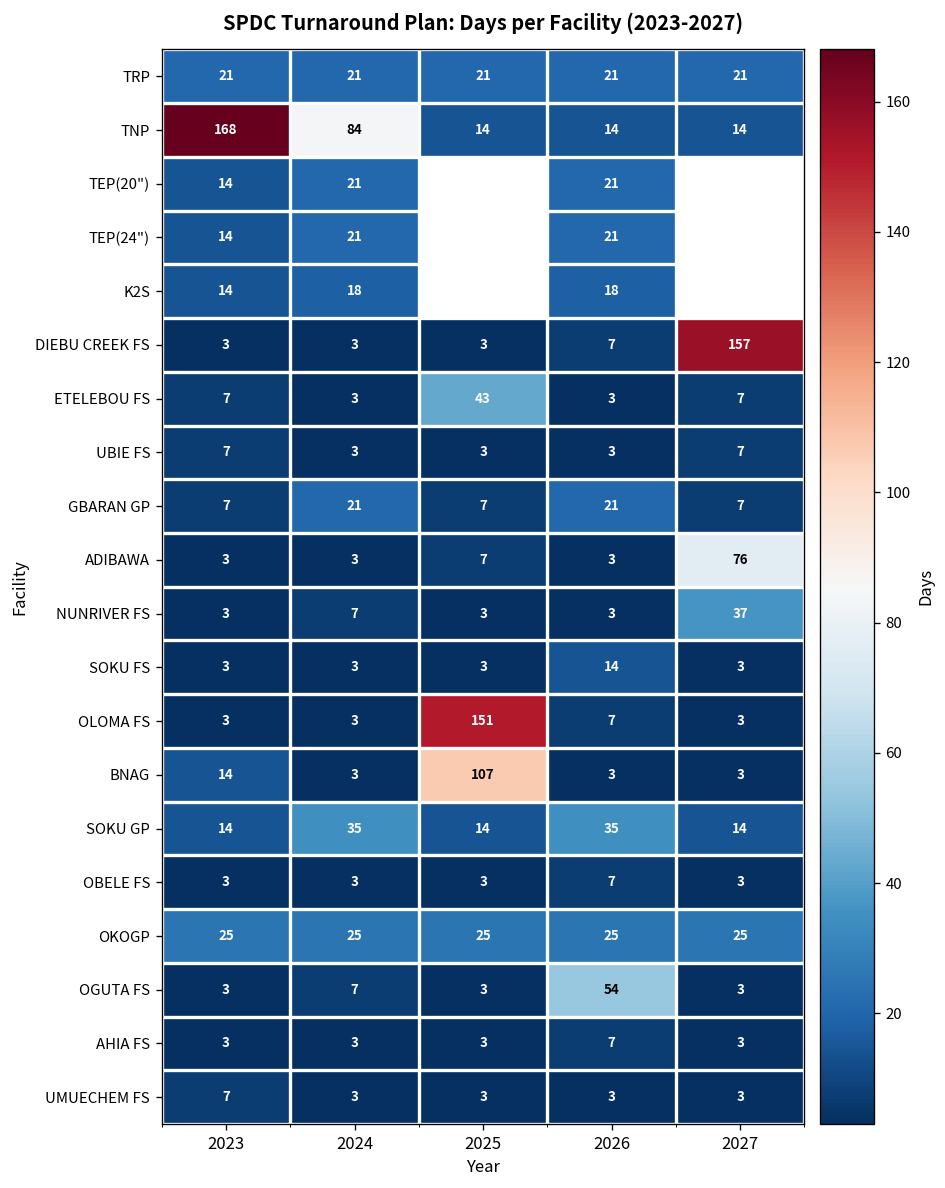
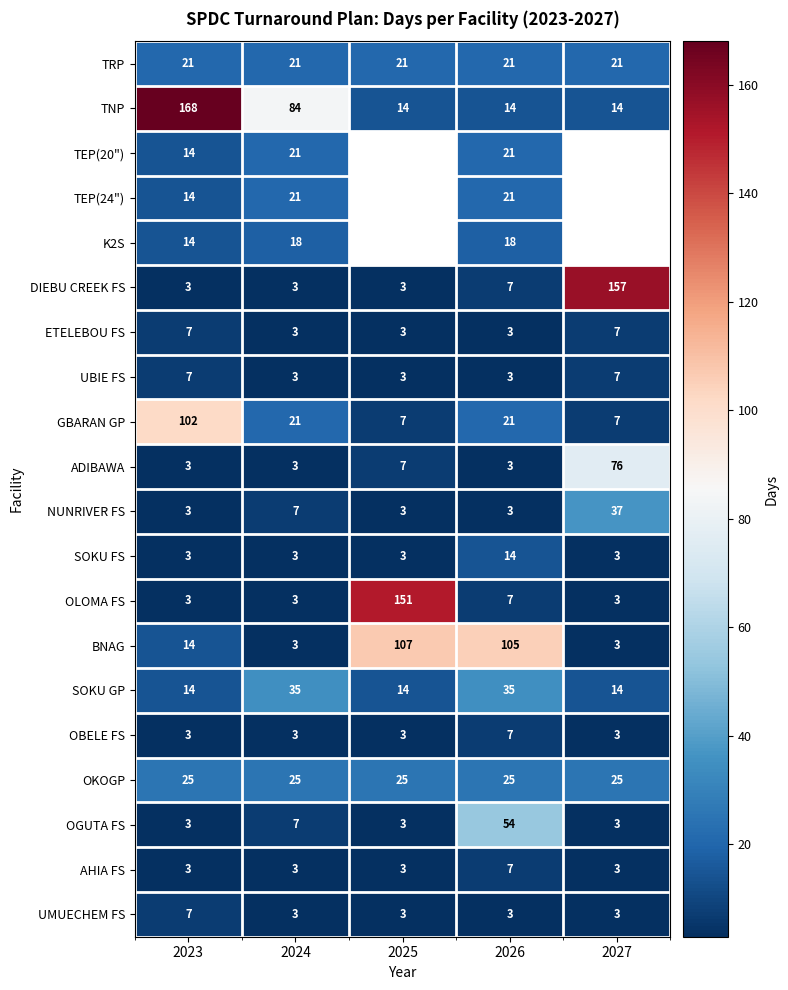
  {
    "TRP": {
      "2023": 21,
      "2024": 21,
      "2025": 21,
      "2026": 21,
      "2027": 21
    },
    "TNP": {
      "2023": 168,
      "2024": 84,
      "2025": 14,
      "2026": 14,
      "2027": 14
    },
    "TEP(20\")": {
      "2023": 14,
      "2024": 21,
      "2026": 21
    },
    "TEP(24\")": {
      "2023": 14,
      "2024": 21,
      "2026": 21
    },
    "K2S": {
      "2023": 14,
      "2024": 18,
      "2026": 18
    },
    "DIEBU CREEK FS": {
      "2023": 3,
      "2024": 3,
      "2025": 3,
      "2026": 7,
      "2027": 157
    },
    "ETELEBOU FS": {
      "2023": 7,
      "2024": 3,
-     "2025": 43,
+     "2025": 3,
      "2026": 3,
      "2027": 7
    },
    "UBIE FS": {
      "2023": 7,
      "2024": 3,
      "2025": 3,
      "2026": 3,
      "2027": 7
    },
    "GBARAN GP": {
-     "2023": 7,
+     "2023": 102,
      "2024": 21,
      "2025": 7,
      "2026": 21,
      "2027": 7
    },
    "ADIBAWA": {
      "2023": 3,
      "2024": 3,
      "2025": 7,
      "2026": 3,
      "2027": 76
    },
    "NUNRIVER FS": {
      "2023": 3,
      "2024": 7,
      "2025": 3,
      "2026": 3,
      "2027": 37
    },
    "SOKU FS": {
      "2023": 3,
      "2024": 3,
      "2025": 3,
      "2026": 14,
      "2027": 3
    },
    "OLOMA FS": {
      "2023": 3,
      "2024": 3,
      "2025": 151,
      "2026": 7,
      "2027": 3
    },
    "BNAG": {
      "2023": 14,
      "2024": 3,
      "2025": 107,
-     "2026": 3,
+     "2026": 105,
      "2027": 3
    },
    "SOKU GP": {
      "2023": 14,
      "2024": 35,
      "2025": 14,
      "2026": 35,
      "2027": 14
    },
    "OBELE FS": {
      "2023": 3,
      "2024": 3,
      "2025": 3,
      "2026": 7,
      "2027": 3
    },
    "OKOGP": {
      "2023": 25,
      "2024": 25,
      "2025": 25,
      "2026": 25,
      "2027": 25
    },
    "OGUTA FS": {
      "2023": 3,
      "2024": 7,
      "2025": 3,
      "2026": 54,
      "2027": 3
    },
    "AHIA FS": {
      "2023": 3,
      "2024": 3,
      "2025": 3,
      "2026": 7,
      "2027": 3
    },
    "UMUECHEM FS": {
      "2023": 7,
      "2024": 3,
      "2025": 3,
      "2026": 3,
      "2027": 3
    }
  }
